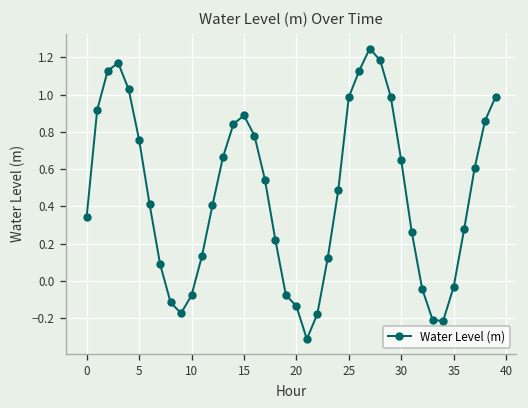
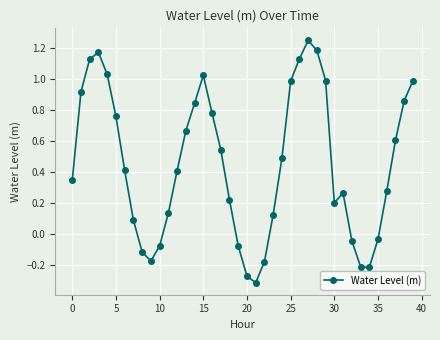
  {
    "0": 0.35,
    "5": 0.76,
    "10": -0.08,
-   "15": 0.89,
-   "20": -0.14,
+   "15": 1.02,
+   "20": -0.27,
    "25": 0.99,
-   "30": 0.65,
+   "30": 0.20,
    "35": -0.03
  }
